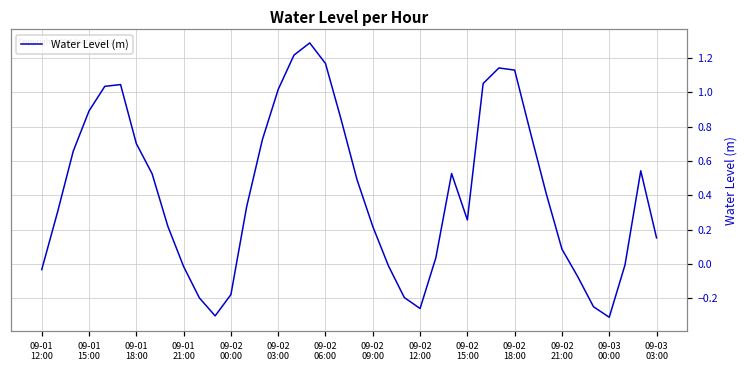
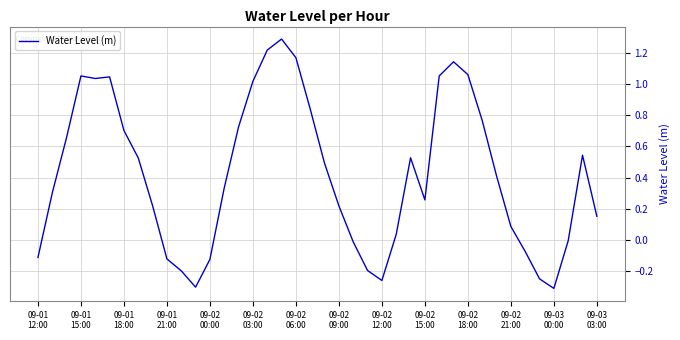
  {
-   "09-01 12:00": -0.03,
-   "09-01 15:00": 0.89,
+   "09-01 12:00": -0.11,
+   "09-01 15:00": 1.05,
    "09-01 18:00": 0.70,
-   "09-01 21:00": -0.02,
-   "09-02 00:00": -0.18,
+   "09-01 21:00": -0.12,
+   "09-02 00:00": -0.12,
    "09-02 03:00": 1.02,
    "09-02 06:00": 1.17,
    "09-02 09:00": 0.22,
    "09-02 12:00": -0.26,
    "09-02 15:00": 0.26,
-   "09-02 18:00": 1.13,
+   "09-02 18:00": 1.06,
    "09-02 21:00": 0.09,
    "09-03 00:00": -0.31,
    "09-03 03:00": 0.15
  }
